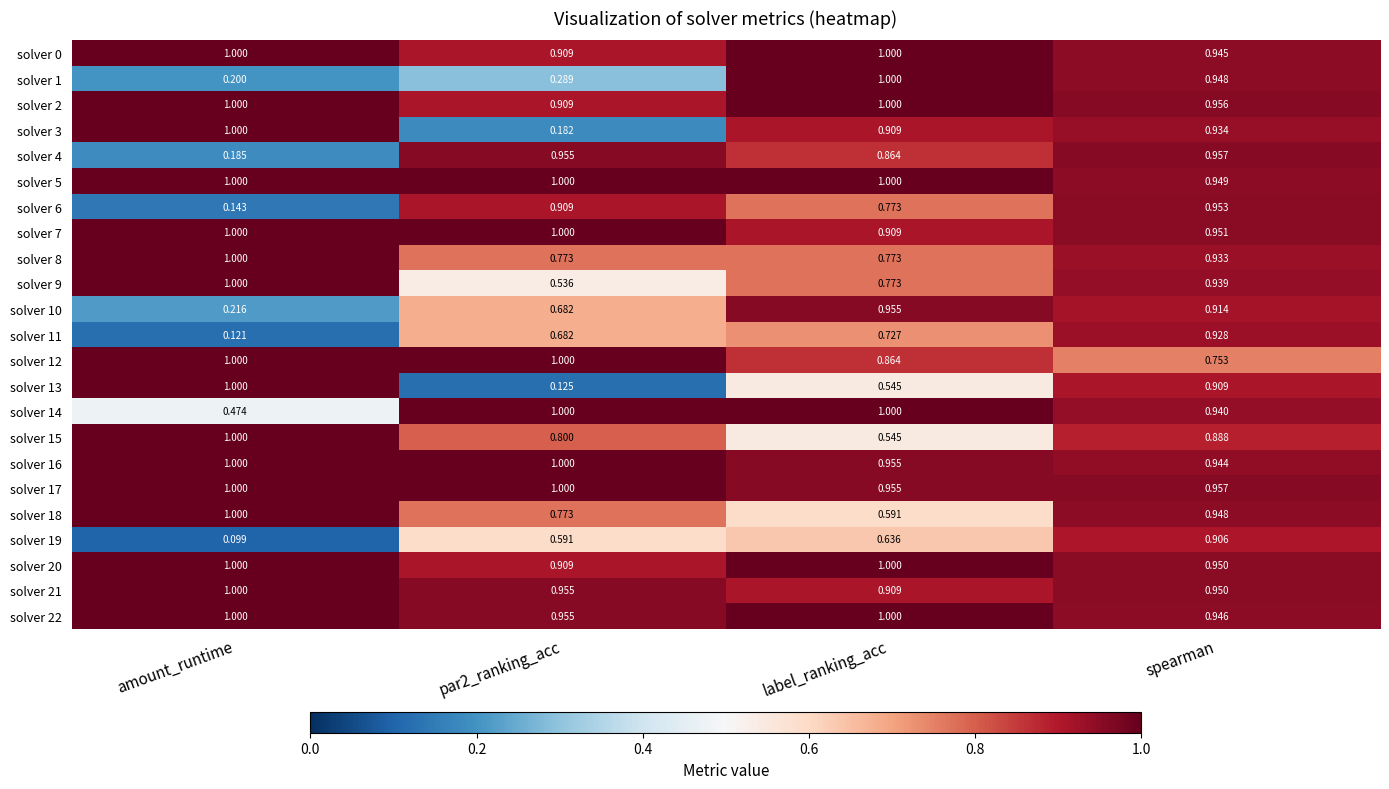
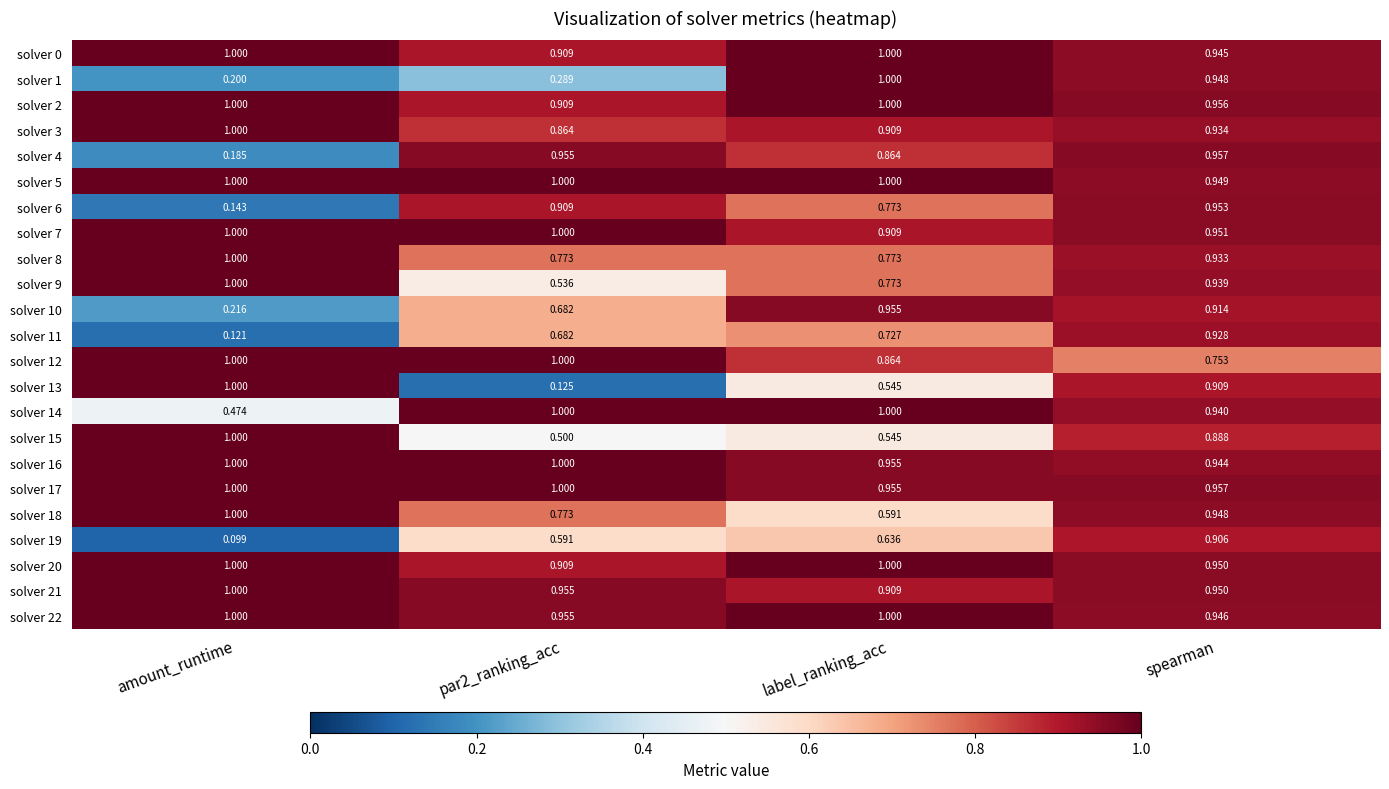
  {
    "solver 0": {
      "amount_runtime": 1.000,
      "par2_ranking_acc": 0.909,
      "label_ranking_acc": 1.000,
      "spearman": 0.945
    },
    "solver 1": {
      "amount_runtime": 0.200,
      "par2_ranking_acc": 0.289,
      "label_ranking_acc": 1.000,
      "spearman": 0.948
    },
    "solver 2": {
      "amount_runtime": 1.000,
      "par2_ranking_acc": 0.909,
      "label_ranking_acc": 1.000,
      "spearman": 0.956
    },
    "solver 3": {
      "amount_runtime": 1.000,
-     "par2_ranking_acc": 0.182,
+     "par2_ranking_acc": 0.864,
      "label_ranking_acc": 0.909,
      "spearman": 0.934
    },
    "solver 4": {
      "amount_runtime": 0.185,
      "par2_ranking_acc": 0.955,
      "label_ranking_acc": 0.864,
      "spearman": 0.957
    },
    "solver 5": {
      "amount_runtime": 1.000,
      "par2_ranking_acc": 1.000,
      "label_ranking_acc": 1.000,
      "spearman": 0.949
    },
    "solver 6": {
      "amount_runtime": 0.143,
      "par2_ranking_acc": 0.909,
      "label_ranking_acc": 0.773,
      "spearman": 0.953
    },
    "solver 7": {
      "amount_runtime": 1.000,
      "par2_ranking_acc": 1.000,
      "label_ranking_acc": 0.909,
      "spearman": 0.951
    },
    "solver 8": {
      "amount_runtime": 1.000,
      "par2_ranking_acc": 0.773,
      "label_ranking_acc": 0.773,
      "spearman": 0.933
    },
    "solver 9": {
      "amount_runtime": 1.000,
      "par2_ranking_acc": 0.536,
      "label_ranking_acc": 0.773,
      "spearman": 0.939
    },
    "solver 10": {
      "amount_runtime": 0.216,
      "par2_ranking_acc": 0.682,
      "label_ranking_acc": 0.955,
      "spearman": 0.914
    },
    "solver 11": {
      "amount_runtime": 0.121,
      "par2_ranking_acc": 0.682,
      "label_ranking_acc": 0.727,
      "spearman": 0.928
    },
    "solver 12": {
      "amount_runtime": 1.000,
      "par2_ranking_acc": 1.000,
      "label_ranking_acc": 0.864,
      "spearman": 0.753
    },
    "solver 13": {
      "amount_runtime": 1.000,
      "par2_ranking_acc": 0.125,
      "label_ranking_acc": 0.545,
      "spearman": 0.909
    },
    "solver 14": {
      "amount_runtime": 0.474,
      "par2_ranking_acc": 1.000,
      "label_ranking_acc": 1.000,
      "spearman": 0.940
    },
    "solver 15": {
      "amount_runtime": 1.000,
-     "par2_ranking_acc": 0.800,
+     "par2_ranking_acc": 0.500,
      "label_ranking_acc": 0.545,
      "spearman": 0.888
    },
    "solver 16": {
      "amount_runtime": 1.000,
      "par2_ranking_acc": 1.000,
      "label_ranking_acc": 0.955,
      "spearman": 0.944
    },
    "solver 17": {
      "amount_runtime": 1.000,
      "par2_ranking_acc": 1.000,
      "label_ranking_acc": 0.955,
      "spearman": 0.957
    },
    "solver 18": {
      "amount_runtime": 1.000,
      "par2_ranking_acc": 0.773,
      "label_ranking_acc": 0.591,
      "spearman": 0.948
    },
    "solver 19": {
      "amount_runtime": 0.099,
      "par2_ranking_acc": 0.591,
      "label_ranking_acc": 0.636,
      "spearman": 0.906
    },
    "solver 20": {
      "amount_runtime": 1.000,
      "par2_ranking_acc": 0.909,
      "label_ranking_acc": 1.000,
      "spearman": 0.950
    },
    "solver 21": {
      "amount_runtime": 1.000,
      "par2_ranking_acc": 0.955,
      "label_ranking_acc": 0.909,
      "spearman": 0.950
    },
    "solver 22": {
      "amount_runtime": 1.000,
      "par2_ranking_acc": 0.955,
      "label_ranking_acc": 1.000,
      "spearman": 0.946
    }
  }
